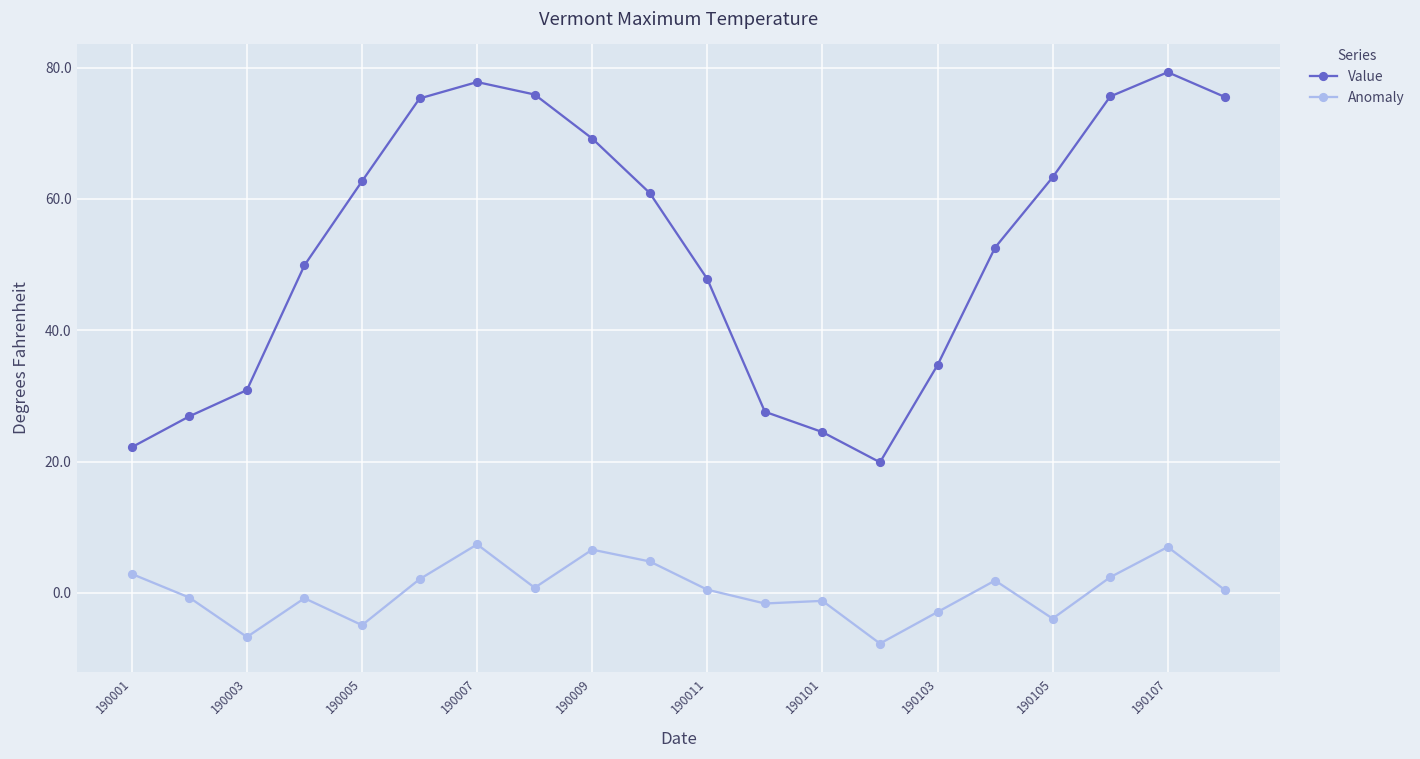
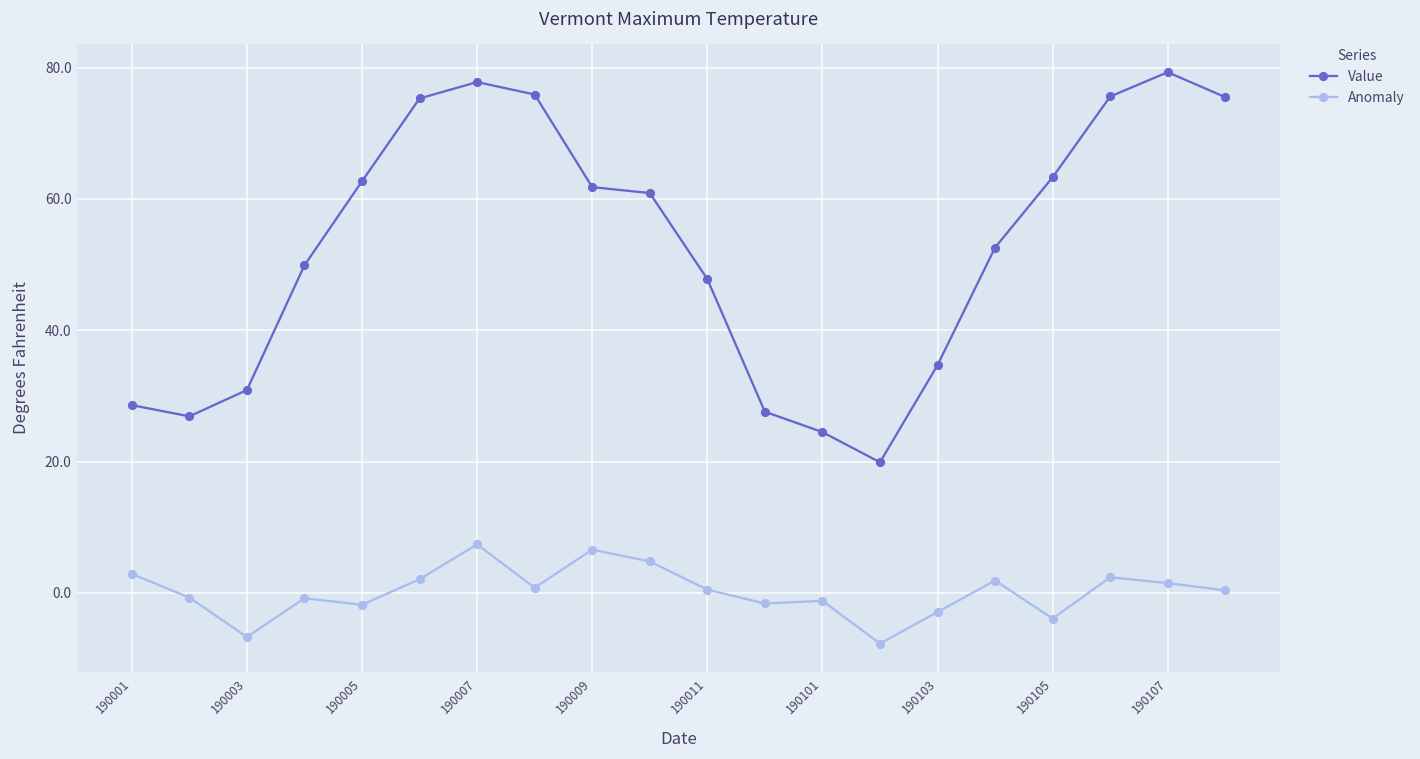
  {
    "Value": {
-     "190001": 22,
+     "190001": 29,
      "190003": 31,
      "190005": 63,
      "190007": 78,
-     "190009": 69,
+     "190009": 62,
      "190011": 48,
      "190101": 25,
      "190103": 35,
      "190105": 63,
      "190107": 79
    },
    "Anomaly": {
      "190001": 3,
      "190003": -7,
-     "190005": -5,
+     "190005": -2,
      "190007": 7,
      "190009": 7,
      "190011": 1,
      "190101": -1,
      "190103": -3,
      "190105": -4,
-     "190107": 7
+     "190107": 2
    }
  }
